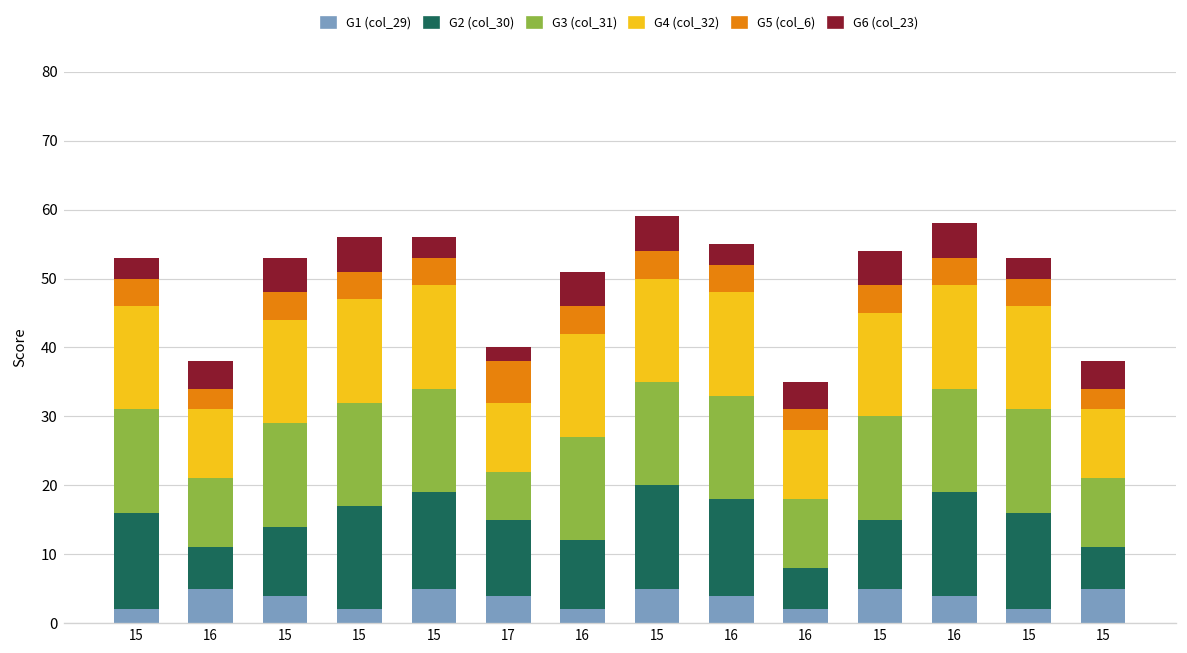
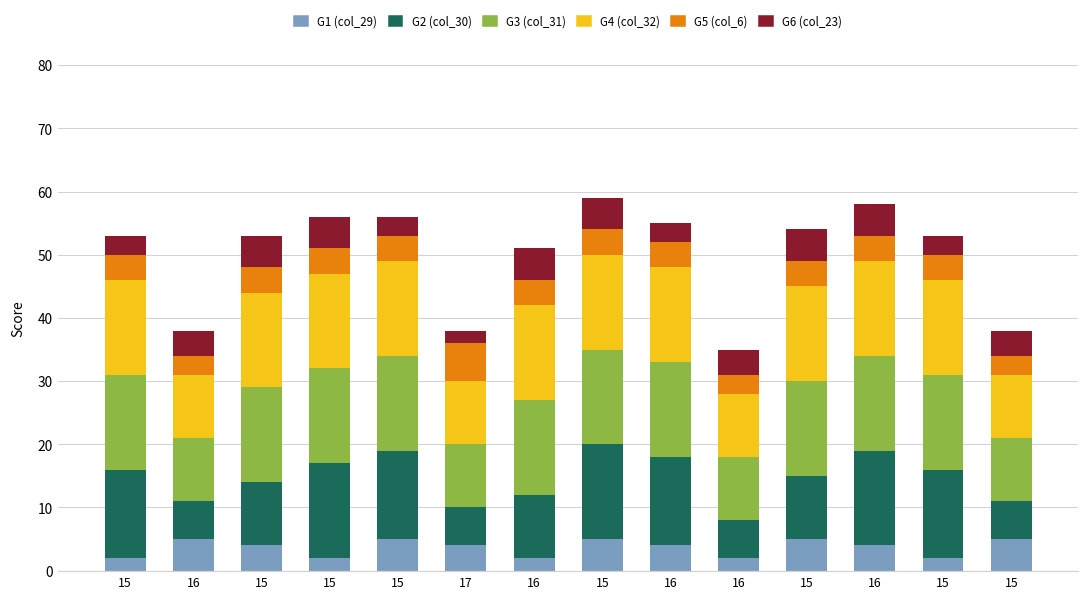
  {
    "G1 (col_29)": {
      "17": 4
    },
    "G2 (col_30)": {
-     "17": 11
+     "17": 6
    },
    "G3 (col_31)": {
-     "17": 7
+     "17": 10
    },
    "G4 (col_32)": {
      "17": 10
    },
    "G5 (col_6)": {
      "17": 6
    },
    "G6 (col_23)": {
      "17": 2
    }
  }
